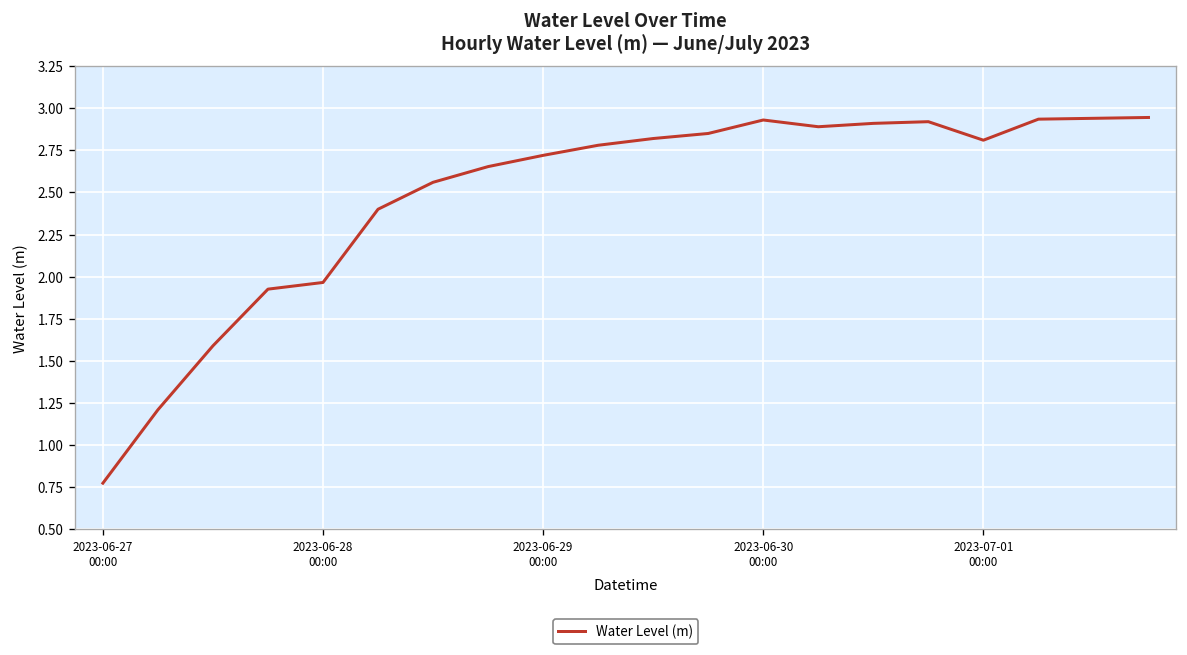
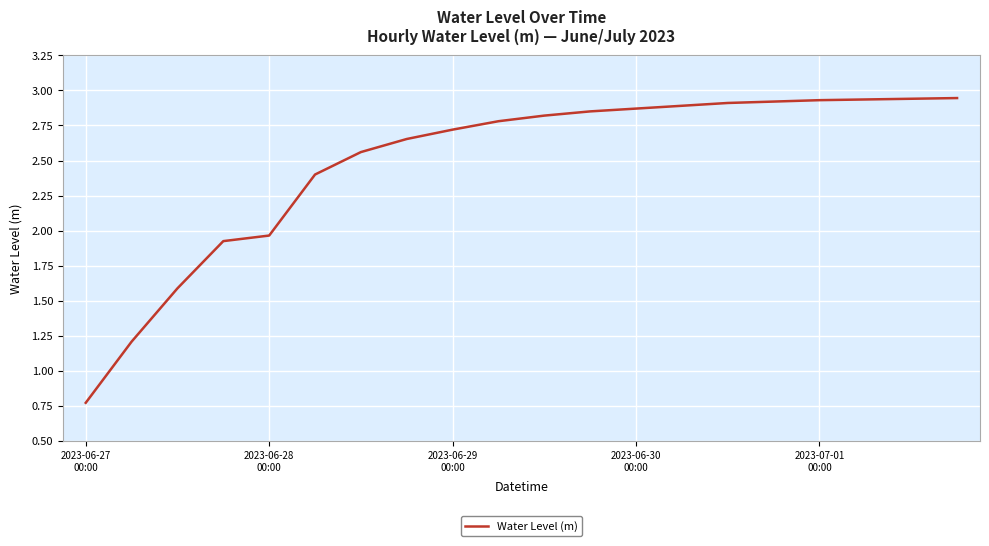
  {
    "2023-06-27 00:00": 0.77,
    "2023-06-28 00:00": 1.97,
    "2023-06-29 00:00": 2.72,
-   "2023-06-30 00:00": 2.93,
-   "2023-07-01 00:00": 2.81
+   "2023-06-30 00:00": 2.87,
+   "2023-07-01 00:00": 2.93
  }
